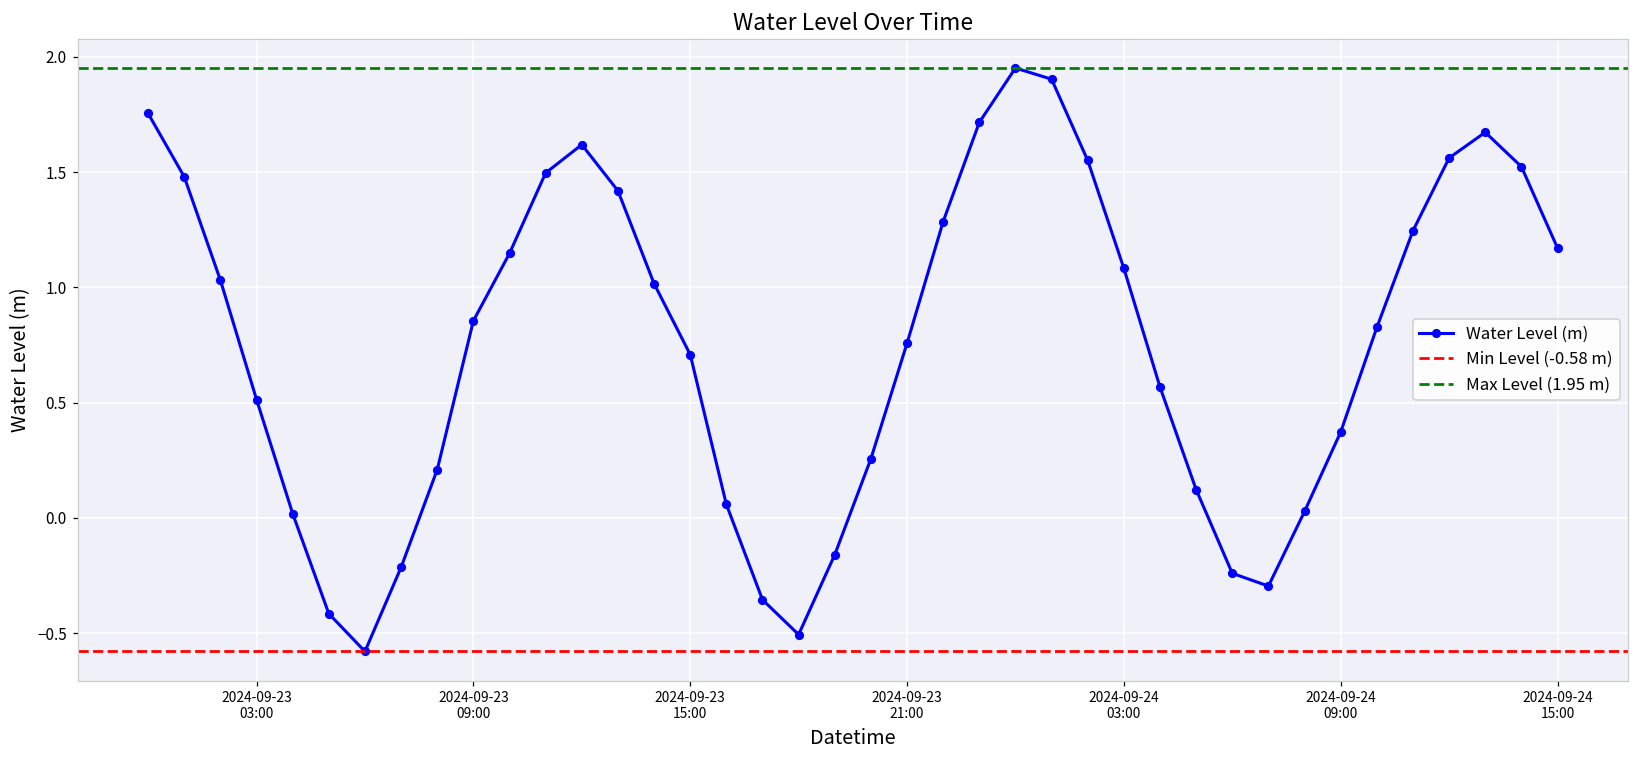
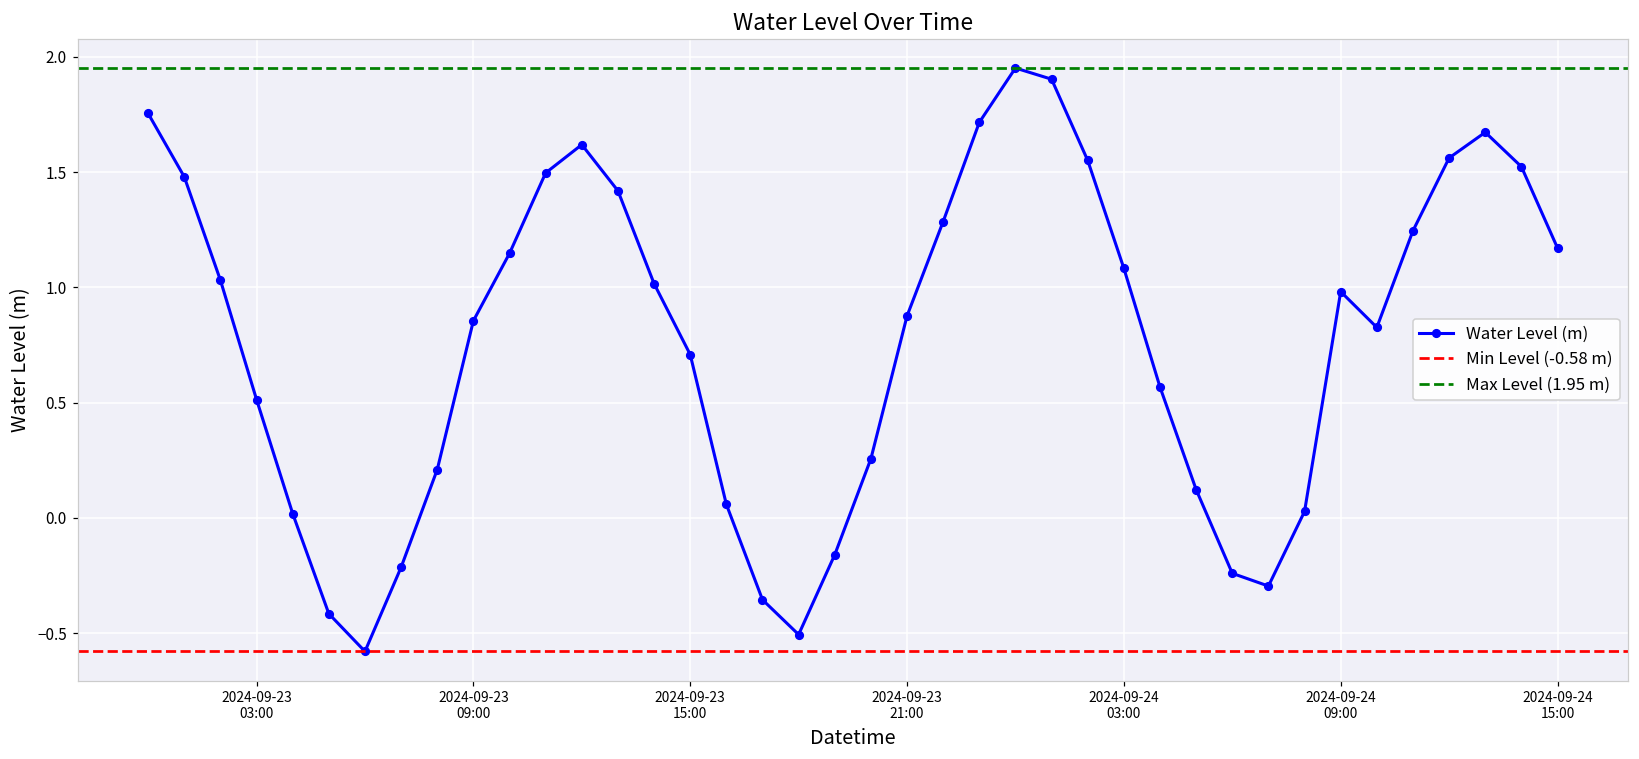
  {
    "2024-09-23 03:00": 0.51,
    "2024-09-23 09:00": 0.86,
    "2024-09-23 15:00": 0.71,
-   "2024-09-23 21:00": 0.76,
+   "2024-09-23 21:00": 0.88,
    "2024-09-24 03:00": 1.08,
-   "2024-09-24 09:00": 0.37,
+   "2024-09-24 09:00": 0.98,
    "2024-09-24 15:00": 1.17
  }
